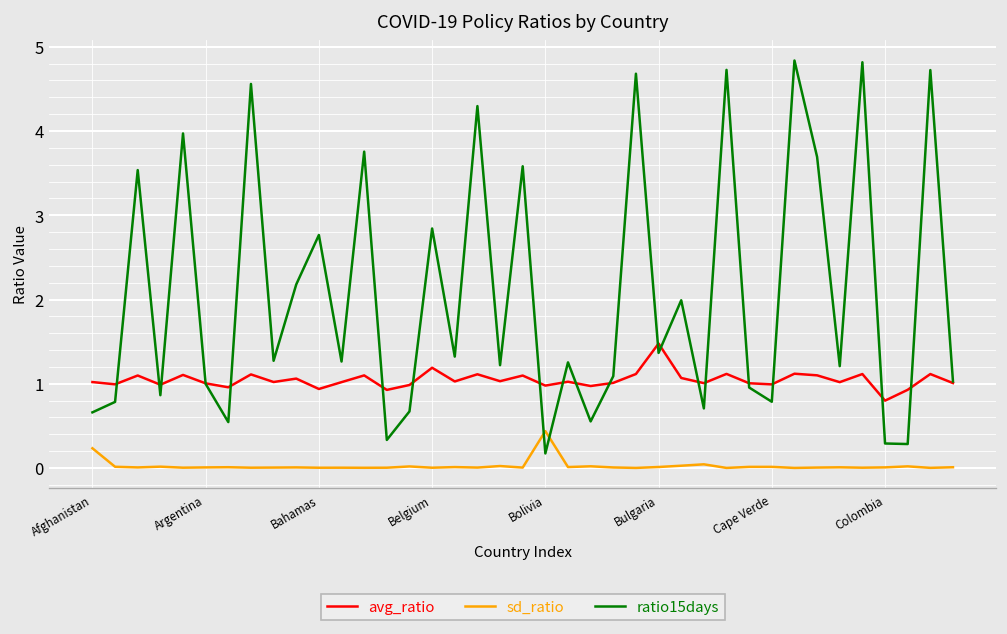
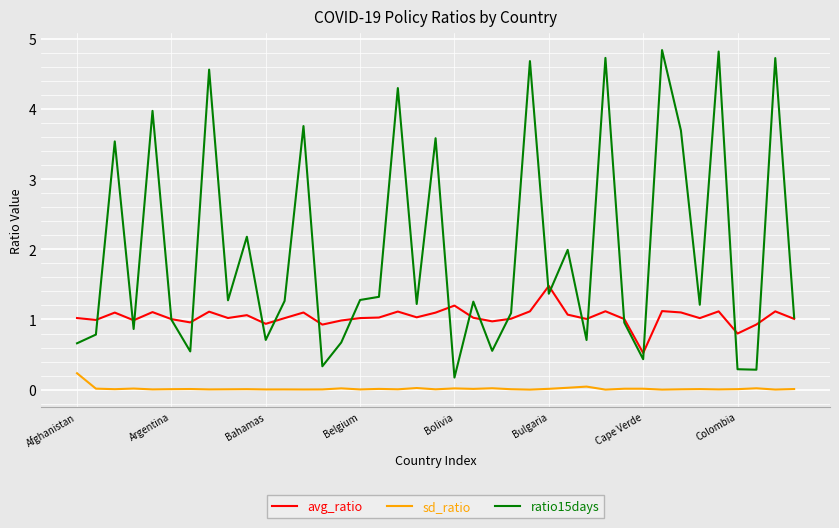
  {
    "avg_ratio": {
      "Afghanistan": 1.0,
      "Bahamas": 0.9,
-     "Belgium": 1.2,
-     "Bolivia": 1.0,
+     "Belgium": 1.0,
+     "Bolivia": 1.2,
      "Bulgaria": 1.5,
-     "Cape Verde": 1.0,
+     "Cape Verde": 0.5,
      "Colombia": 0.8
    },
    "sd_ratio": {
      "Afghanistan": 0.2,
      "Argentina": 0.0,
      "Bahamas": 0.0,
      "Belgium": 0.0,
-     "Bolivia": 0.4,
+     "Bolivia": 0.0,
      "Bulgaria": 0.0,
      "Cape Verde": 0.0,
      "Colombia": 0.0
    },
    "ratio15days": {
      "Afghanistan": 0.7,
-     "Bahamas": 2.8,
-     "Belgium": 2.8,
+     "Bahamas": 0.7,
+     "Belgium": 1.3,
      "Bolivia": 0.2,
      "Bulgaria": 1.4,
-     "Cape Verde": 0.8,
+     "Cape Verde": 0.4,
      "Colombia": 0.3
    }
  }
